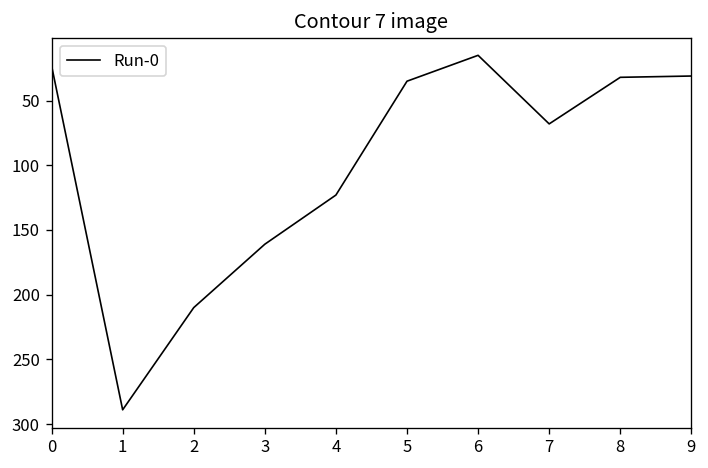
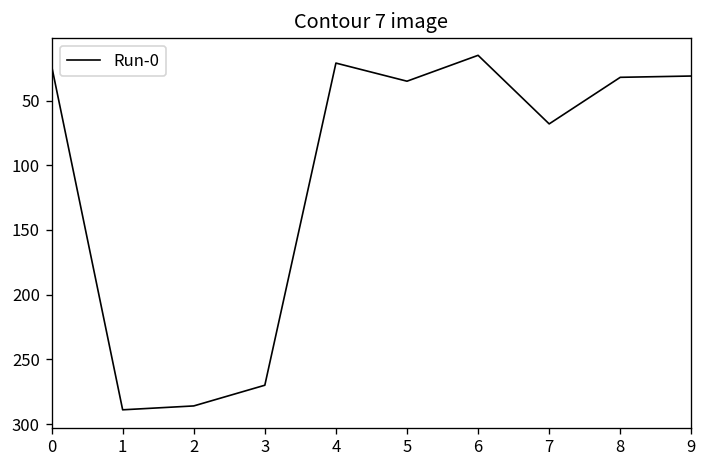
  {
    "0": 23,
    "1": 289,
-   "2": 210,
-   "3": 161,
-   "4": 123,
+   "2": 286,
+   "3": 270,
+   "4": 21,
    "5": 35,
    "6": 15,
    "7": 68,
    "8": 32,
    "9": 31
  }
